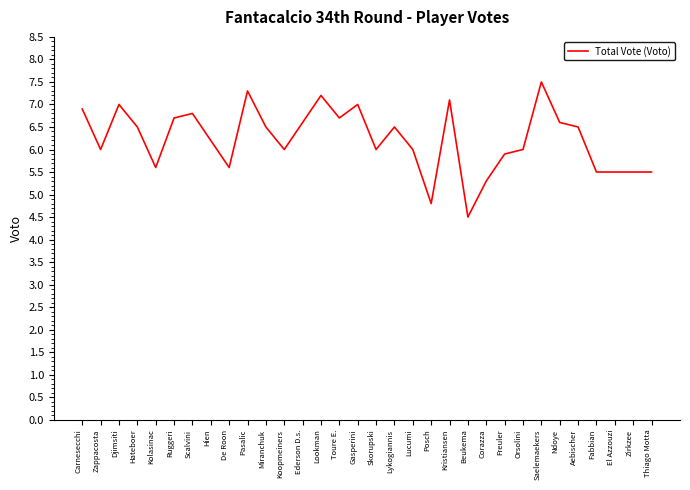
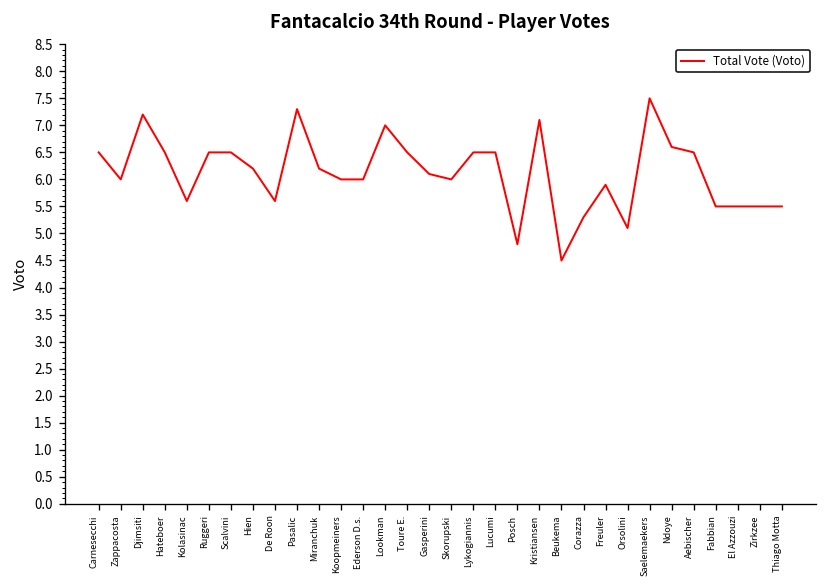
  {
-   "Carnesecchi": 6.9,
+   "Carnesecchi": 6.5,
    "Zappacosta": 6.0,
-   "Djimsiti": 7.0,
+   "Djimsiti": 7.2,
    "Hateboer": 6.5,
    "Kolasinac": 5.6,
-   "Ruggeri": 6.7,
-   "Scalvini": 6.8,
+   "Ruggeri": 6.5,
+   "Scalvini": 6.5,
    "Hien": 6.2,
    "De Roon": 5.6,
    "Pasalic": 7.3,
-   "Miranchuk": 6.5,
+   "Miranchuk": 6.2,
    "Koopmeiners": 6.0,
-   "Ederson D.s.": 6.6,
-   "Lookman": 7.2,
-   "Toure E.": 6.7,
-   "Gasperini": 7.0,
+   "Ederson D.s.": 6.0,
+   "Lookman": 7.0,
+   "Toure E.": 6.5,
+   "Gasperini": 6.1,
    "Skorupski": 6.0,
    "Lykogiannis": 6.5,
-   "Lucumi": 6.0,
+   "Lucumi": 6.5,
    "Posch": 4.8,
    "Kristiansen": 7.1,
    "Beukema": 4.5,
    "Corazza": 5.3,
    "Freuler": 5.9,
-   "Orsolini": 6.0,
+   "Orsolini": 5.1,
    "Saelemaekers": 7.5,
    "Ndoye": 6.6,
    "Aebischer": 6.5,
    "Fabbian": 5.5,
    "El Azzouzi": 5.5,
    "Zirkzee": 5.5,
    "Thiago Motta": 5.5
  }
